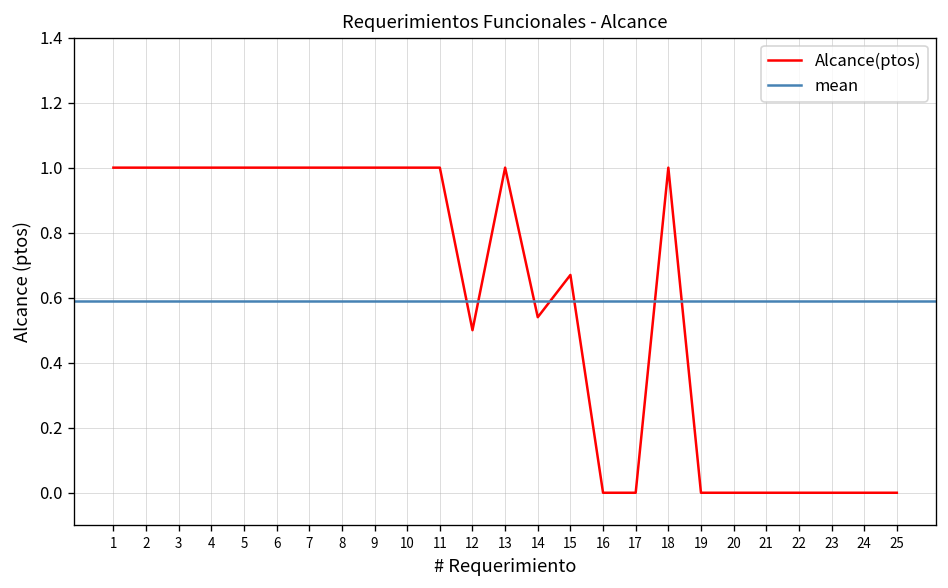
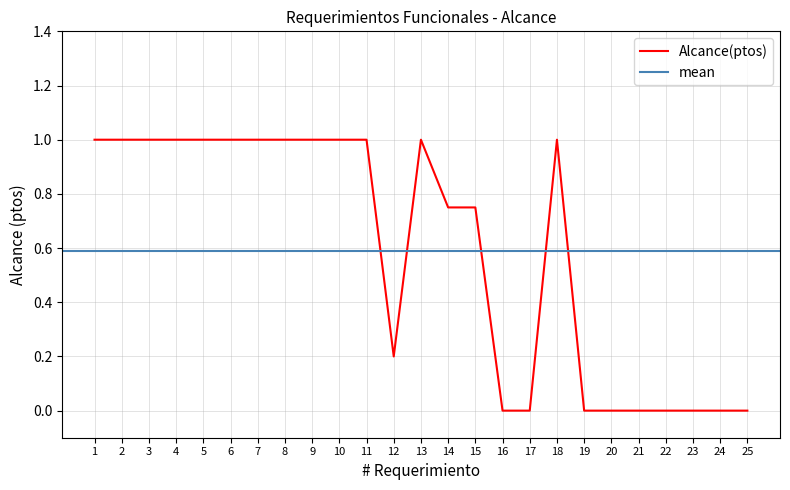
  {
    "1": 1.00,
    "2": 1.00,
    "3": 1.00,
    "4": 1.00,
    "5": 1.00,
    "6": 1.00,
    "7": 1.00,
    "8": 1.00,
    "9": 1.00,
    "10": 1.00,
    "11": 1.00,
-   "12": 0.5,
+   "12": 0.2,
    "13": 1.00,
-   "14": 0.54,
-   "15": 0.67,
+   "14": 0.75,
+   "15": 0.75,
    "16": 0.00,
    "17": 0.00,
    "18": 1.00,
    "19": 0.00,
    "20": 0.00,
    "21": 0.00,
    "22": 0.00,
    "23": 0.00,
    "24": 0.00,
    "25": 0.00
  }
